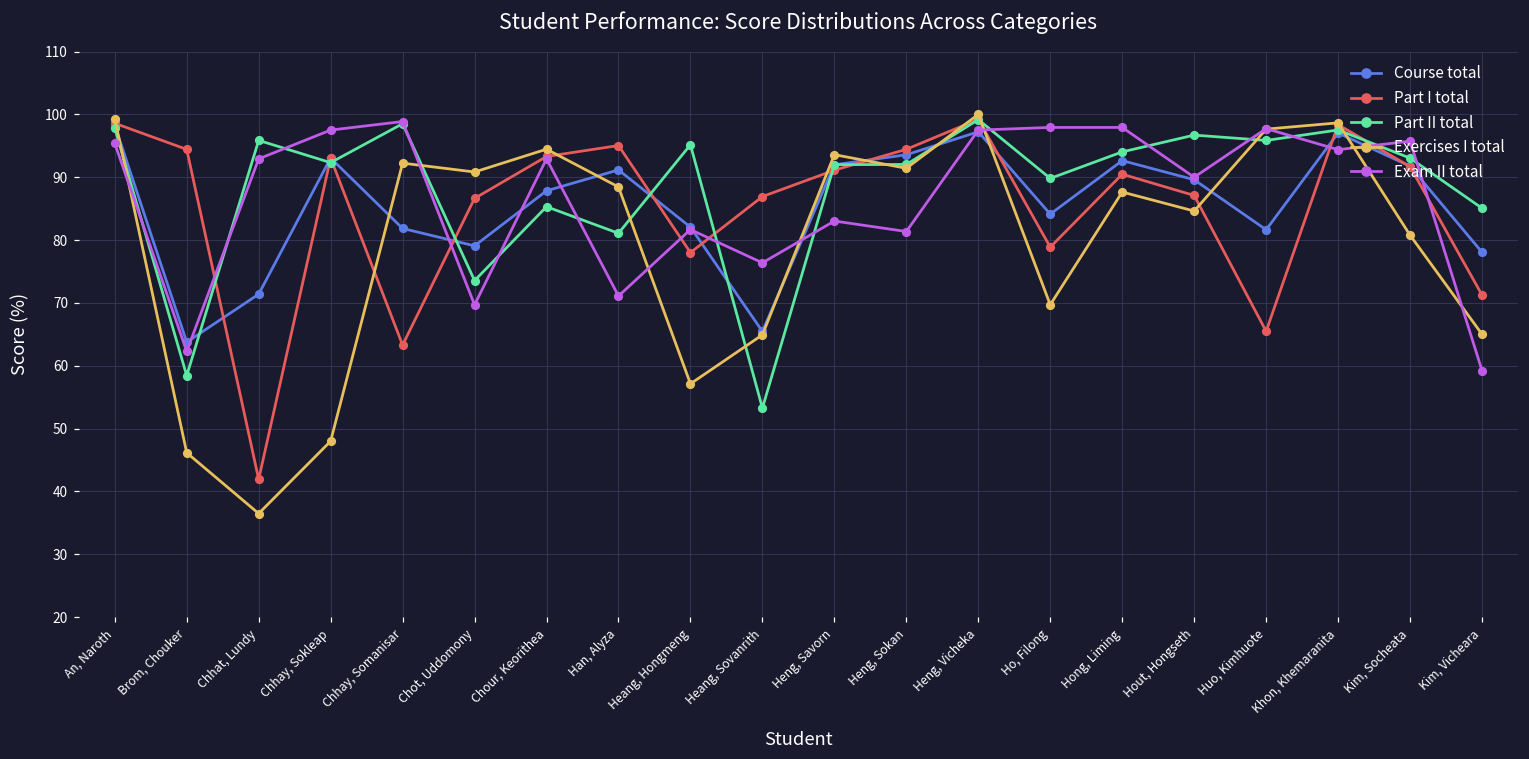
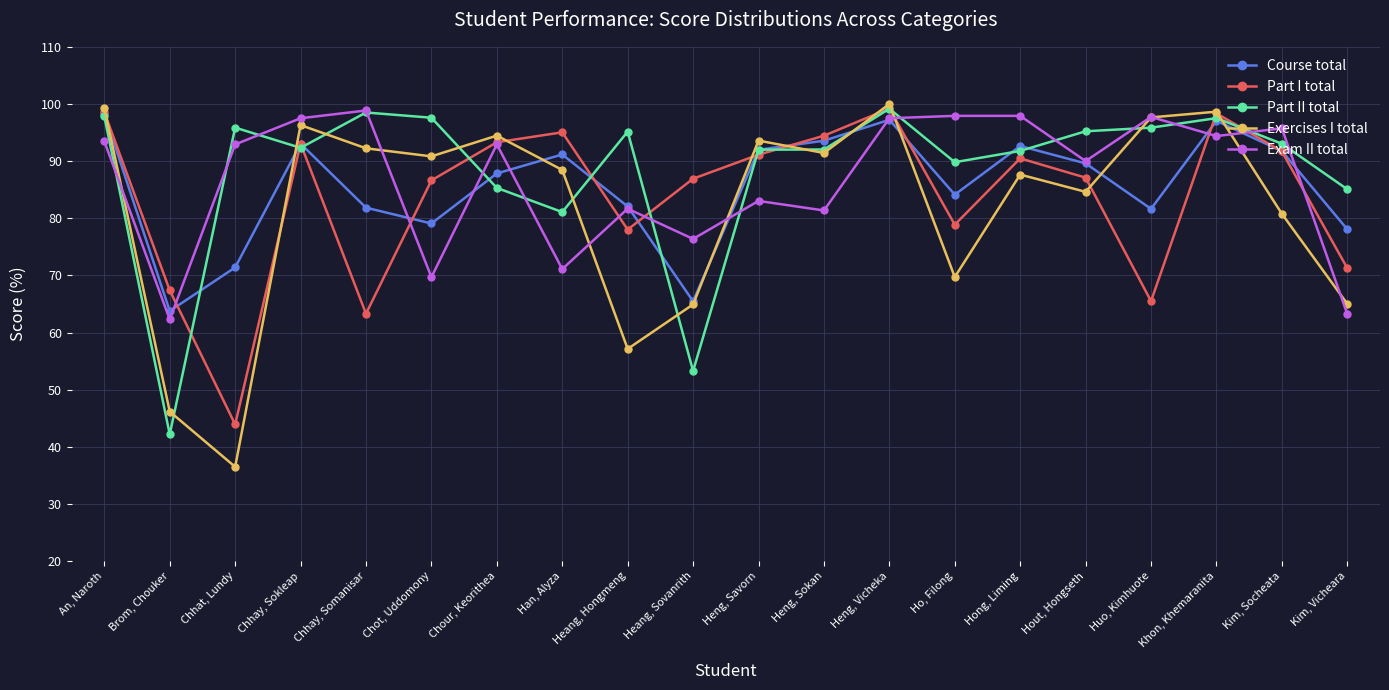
  {
    "Course total": {
      "Brom, Chouker": 64,
      "Chhat, Lundy": 71,
      "Chhay, Somanisar": 82,
      "Chot, Uddomony": 79,
      "Chour, Keorithea": 88,
      "Han, Alyza": 91,
      "Heang, Sovanrith": 65,
      "Heng, Sokan": 94,
      "Ho, Filong": 84,
      "Hong, Liming": 93,
      "Huo, Kimhuote": 82,
      "Khon, Khemaranita": 97,
      "Kim, Vicheara": 78
    },
    "Part I total": {
-     "Brom, Chouker": 94,
-     "Chhat, Lundy": 42,
+     "Brom, Chouker": 67,
+     "Chhat, Lundy": 44,
      "Chhay, Somanisar": 63,
      "Chot, Uddomony": 87,
      "Han, Alyza": 95,
      "Heang, Hongmeng": 78,
      "Heang, Sovanrith": 87,
      "Heng, Savorn": 91,
      "Heng, Sokan": 94,
      "Ho, Filong": 79,
      "Hong, Liming": 90,
      "Hout, Hongseth": 87,
      "Huo, Kimhuote": 65,
      "Kim, Vicheara": 71
    },
    "Part II total": {
      "An, Naroth": 98,
-     "Brom, Chouker": 58,
+     "Brom, Chouker": 42,
      "Chhat, Lundy": 96,
      "Chhay, Sokleap": 92,
-     "Chot, Uddomony": 74,
+     "Chot, Uddomony": 98,
      "Chour, Keorithea": 85,
      "Han, Alyza": 81,
      "Heang, Hongmeng": 95,
      "Heang, Sovanrith": 53,
      "Heng, Sokan": 92,
      "Ho, Filong": 90,
-     "Hong, Liming": 94,
-     "Hout, Hongseth": 97,
+     "Hong, Liming": 92,
+     "Hout, Hongseth": 95,
      "Huo, Kimhuote": 96,
      "Khon, Khemaranita": 98,
      "Kim, Socheata": 93,
      "Kim, Vicheara": 85
    },
    "Exercises I total": {
      "An, Naroth": 99,
      "Brom, Chouker": 46,
      "Chhat, Lundy": 36,
-     "Chhay, Sokleap": 48,
+     "Chhay, Sokleap": 96,
      "Chhay, Somanisar": 92,
      "Chot, Uddomony": 91,
      "Chour, Keorithea": 94,
      "Han, Alyza": 88,
      "Heang, Hongmeng": 57,
      "Heang, Sovanrith": 65,
      "Heng, Savorn": 94,
      "Heng, Sokan": 91,
      "Heng, Vicheka": 100,
      "Ho, Filong": 70,
      "Hong, Liming": 88,
      "Hout, Hongseth": 85,
      "Kim, Socheata": 81,
      "Kim, Vicheara": 65
    },
    "Exam II total": {
-     "An, Naroth": 95,
+     "An, Naroth": 93,
      "Brom, Chouker": 62,
      "Chhat, Lundy": 93,
      "Chhay, Sokleap": 98,
      "Chot, Uddomony": 70,
      "Han, Alyza": 71,
      "Heang, Sovanrith": 76,
      "Heng, Savorn": 83,
      "Heng, Sokan": 81,
      "Ho, Filong": 98,
      "Hong, Liming": 98,
      "Khon, Khemaranita": 94,
      "Kim, Socheata": 96,
-     "Kim, Vicheara": 59
+     "Kim, Vicheara": 63
    }
  }
